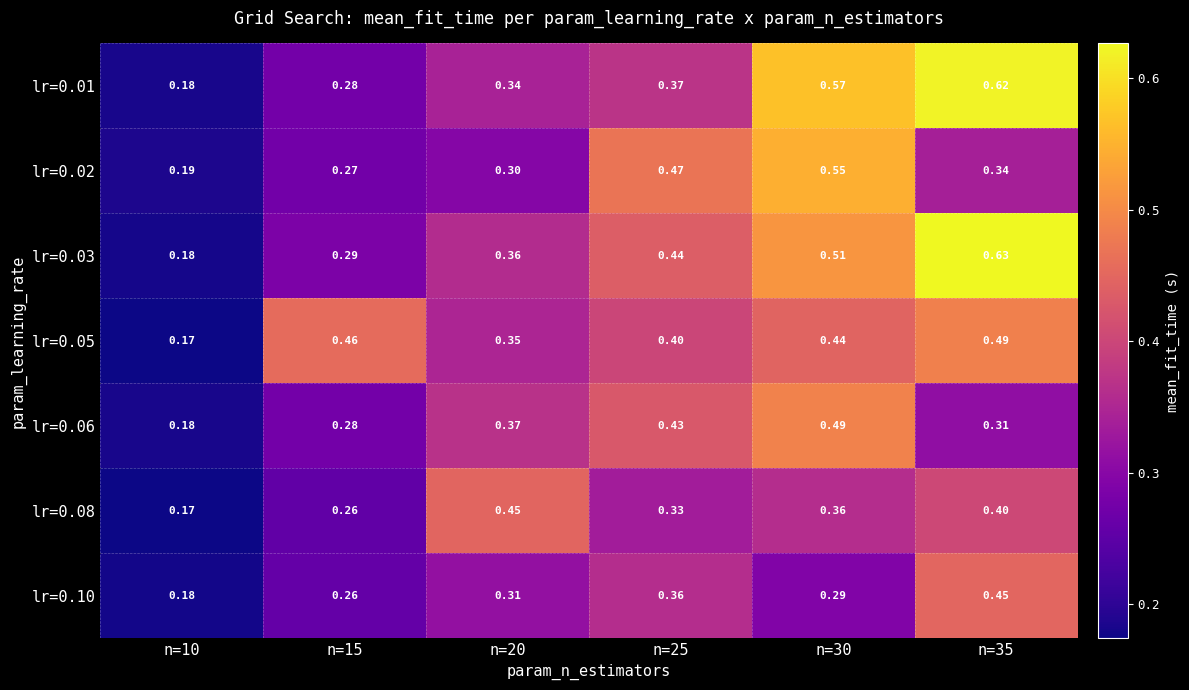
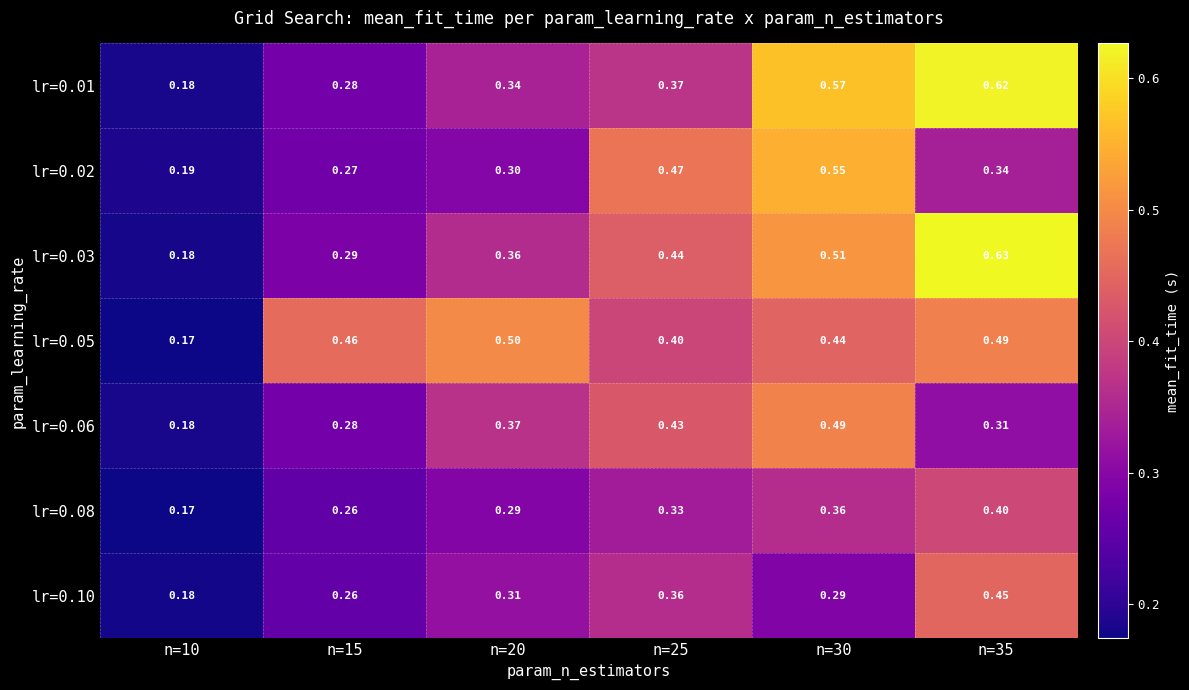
  {
    "lr=0.01": {
      "n=10": 0.18,
      "n=15": 0.28,
      "n=20": 0.34,
      "n=25": 0.37,
      "n=30": 0.57,
      "n=35": 0.62
    },
    "lr=0.02": {
      "n=10": 0.19,
      "n=15": 0.27,
      "n=20": 0.30,
      "n=25": 0.47,
      "n=30": 0.55,
      "n=35": 0.34
    },
    "lr=0.03": {
      "n=10": 0.18,
      "n=15": 0.29,
      "n=20": 0.36,
      "n=25": 0.44,
      "n=30": 0.51,
      "n=35": 0.63
    },
    "lr=0.05": {
      "n=10": 0.17,
      "n=15": 0.46,
-     "n=20": 0.35,
+     "n=20": 0.50,
      "n=25": 0.40,
      "n=30": 0.44,
      "n=35": 0.49
    },
    "lr=0.06": {
      "n=10": 0.18,
      "n=15": 0.28,
      "n=20": 0.37,
      "n=25": 0.43,
      "n=30": 0.49,
      "n=35": 0.31
    },
    "lr=0.08": {
      "n=10": 0.17,
      "n=15": 0.26,
-     "n=20": 0.45,
+     "n=20": 0.29,
      "n=25": 0.33,
      "n=30": 0.36,
      "n=35": 0.40
    },
    "lr=0.10": {
      "n=10": 0.18,
      "n=15": 0.26,
      "n=20": 0.31,
      "n=25": 0.36,
      "n=30": 0.29,
      "n=35": 0.45
    }
  }
